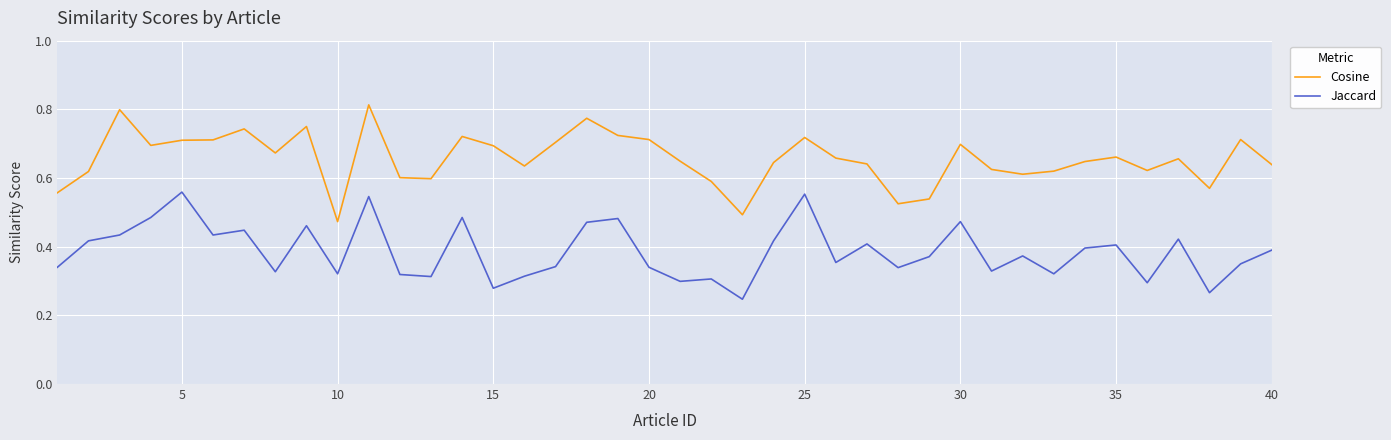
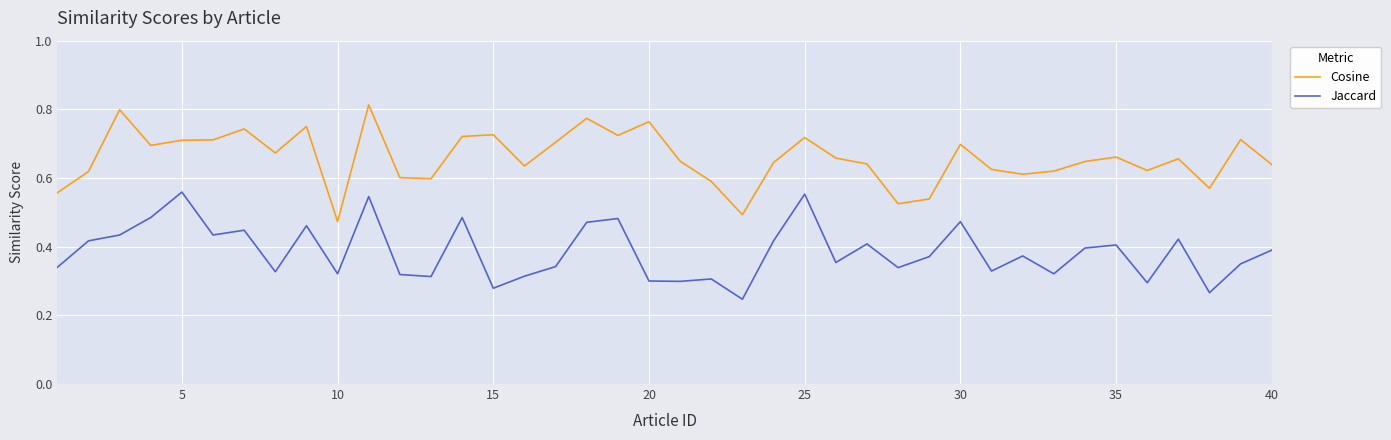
  {
    "Cosine": {
      "5": 0.71,
      "10": 0.47,
-     "15": 0.69,
-     "20": 0.71,
+     "15": 0.73,
+     "20": 0.76,
      "25": 0.72,
      "30": 0.70,
      "35": 0.66,
      "40": 0.64
    },
    "Jaccard": {
      "5": 0.56,
      "10": 0.32,
      "15": 0.28,
-     "20": 0.34,
+     "20": 0.30,
      "25": 0.55,
      "30": 0.47,
      "35": 0.41,
      "40": 0.39
    }
  }
